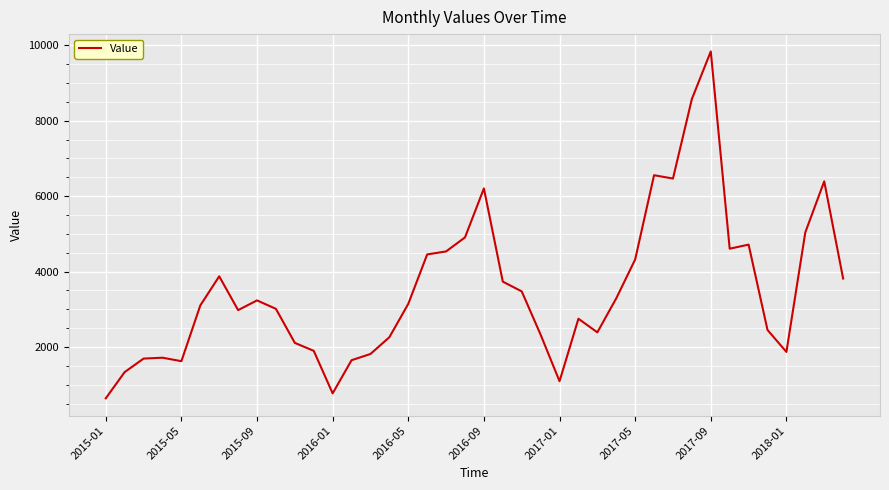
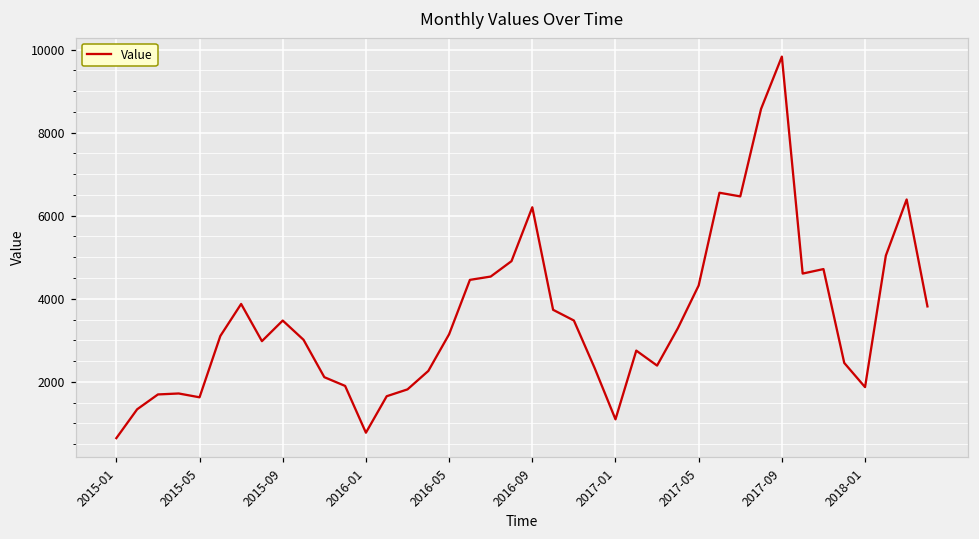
  {
    "2015-01": 600,
    "2015-05": 1600,
-   "2015-09": 3200,
+   "2015-09": 3500,
    "2016-01": 800,
    "2016-05": 3100,
    "2016-09": 6200,
    "2017-01": 1100,
    "2017-05": 4300,
    "2017-09": 9800,
    "2018-01": 1900
  }
